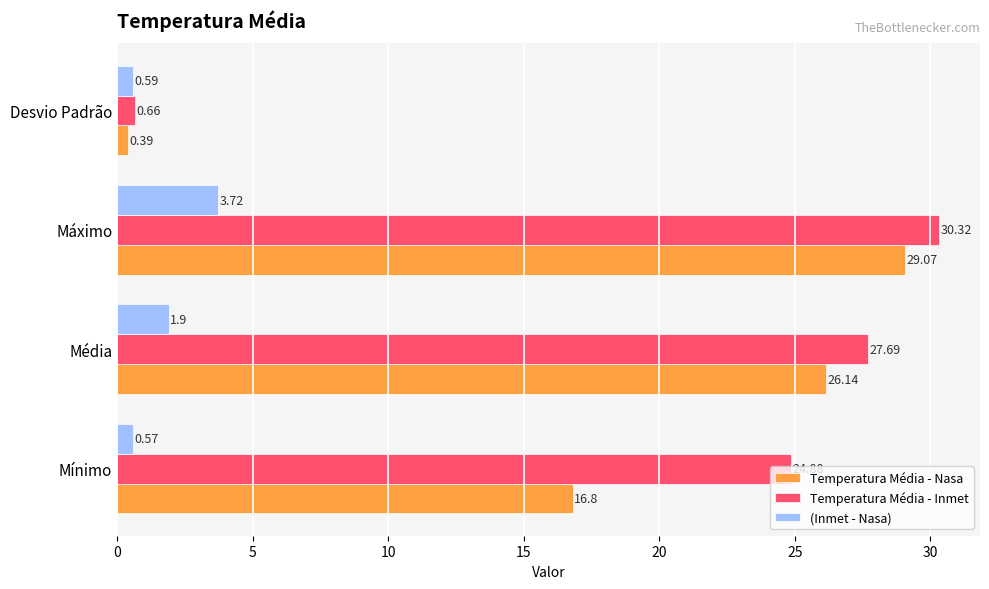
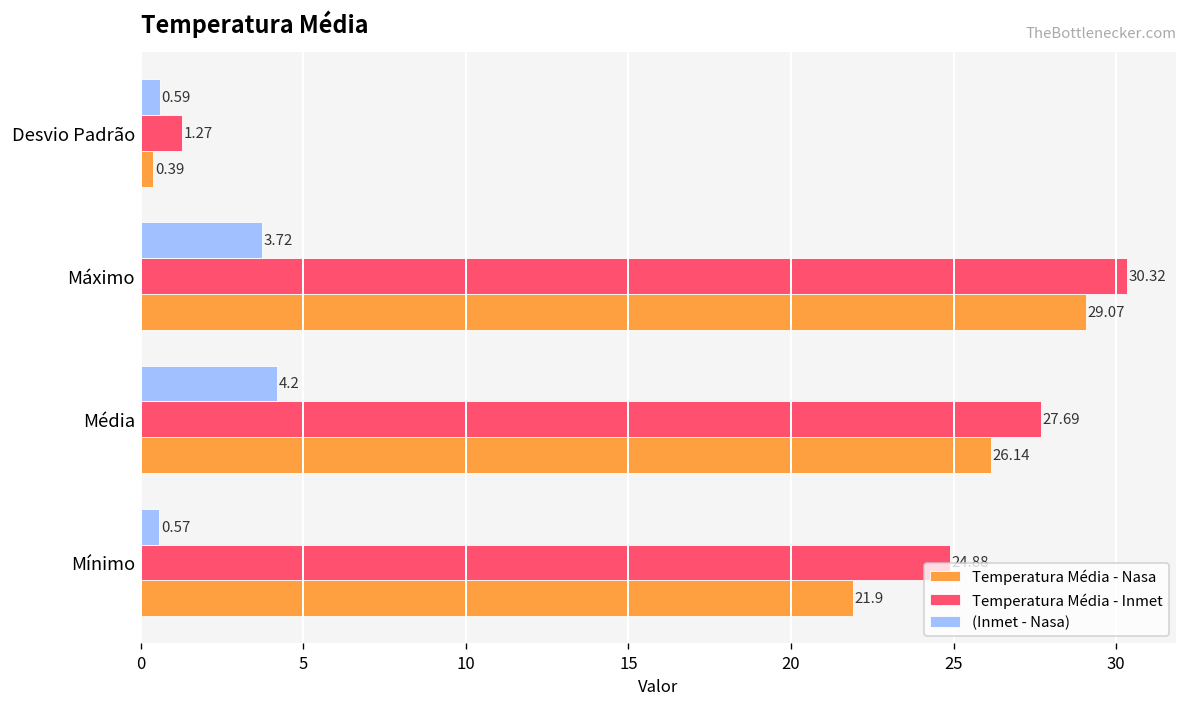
  {
    "Temperatura Média - Nasa": {
      "Desvio Padrão": 0.39,
      "Máximo": 29.07,
      "Média": 26.14,
-     "Mínimo": 16.8
+     "Mínimo": 21.9
    },
    "Temperatura Média - Inmet": {
-     "Desvio Padrão": 0.66,
+     "Desvio Padrão": 1.27,
      "Máximo": 30.32,
      "Média": 27.69
    },
    "(Inmet - Nasa)": {
      "Desvio Padrão": 0.59,
      "Máximo": 3.72,
-     "Média": 1.9,
+     "Média": 4.2,
      "Mínimo": 0.57
    }
  }
